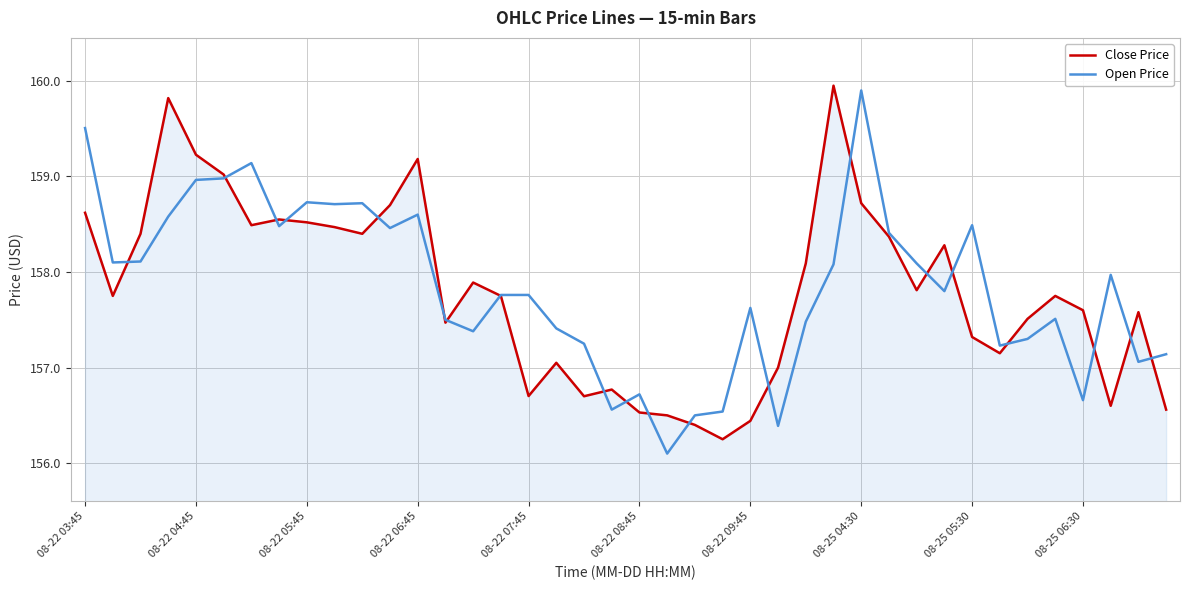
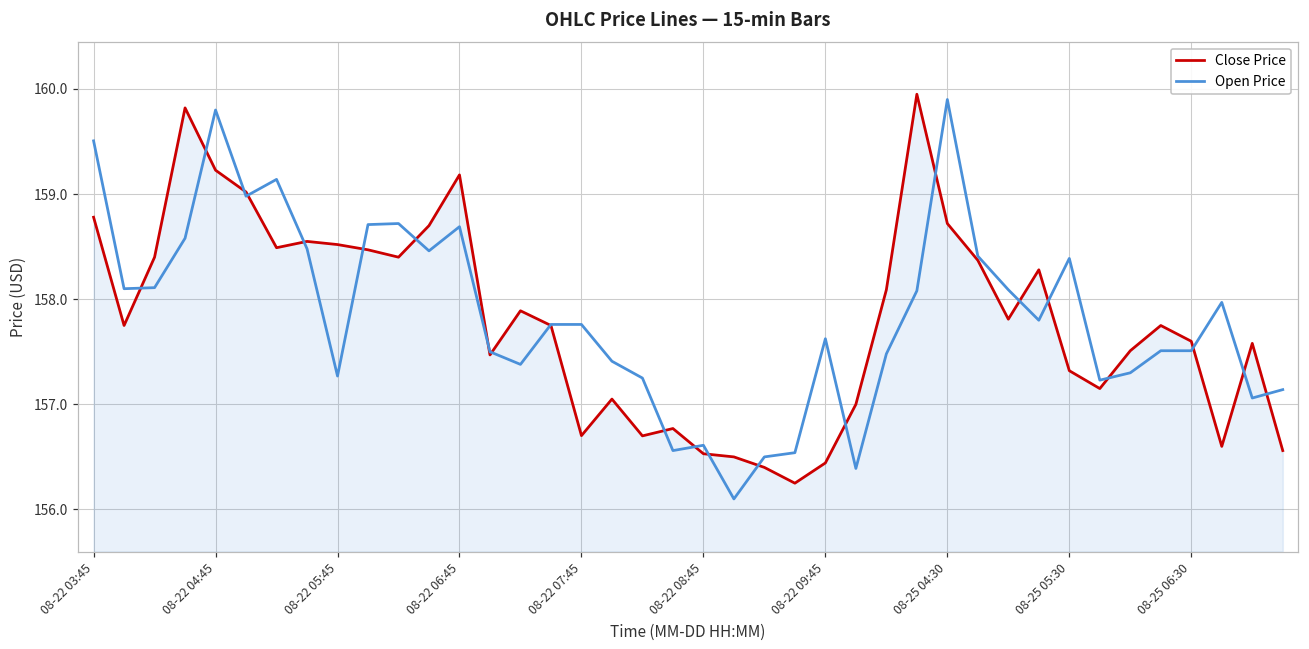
  {
    "Close Price": {
-     "08-22 03:45": 158.6,
+     "08-22 03:45": 158.8,
      "08-22 04:45": 159.2,
      "08-22 05:45": 158.5,
      "08-22 06:45": 159.2,
      "08-22 07:45": 156.7,
      "08-22 08:45": 156.5,
      "08-22 09:45": 156.4,
      "08-25 04:30": 158.7,
      "08-25 05:30": 157.3,
      "08-25 06:30": 157.6
    },
    "Open Price": {
      "08-22 03:45": 159.5,
-     "08-22 04:45": 159.0,
-     "08-22 05:45": 158.7,
-     "08-22 06:45": 158.6,
+     "08-22 04:45": 159.8,
+     "08-22 05:45": 157.3,
+     "08-22 06:45": 158.7,
      "08-22 07:45": 157.8,
-     "08-22 08:45": 156.7,
+     "08-22 08:45": 156.6,
      "08-22 09:45": 157.6,
      "08-25 04:30": 159.9,
-     "08-25 05:30": 158.5,
-     "08-25 06:30": 156.7
+     "08-25 05:30": 158.4,
+     "08-25 06:30": 157.5
    }
  }
